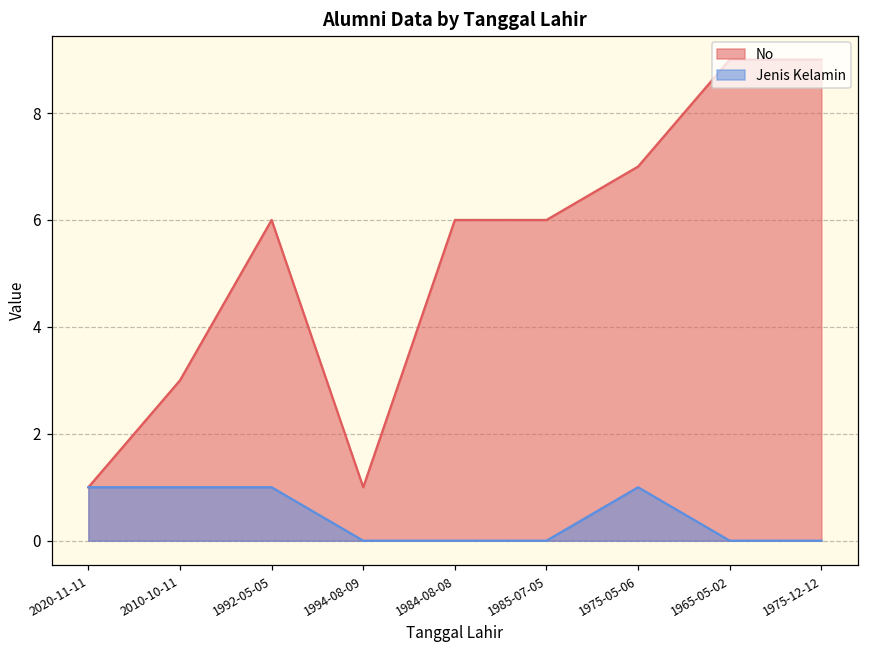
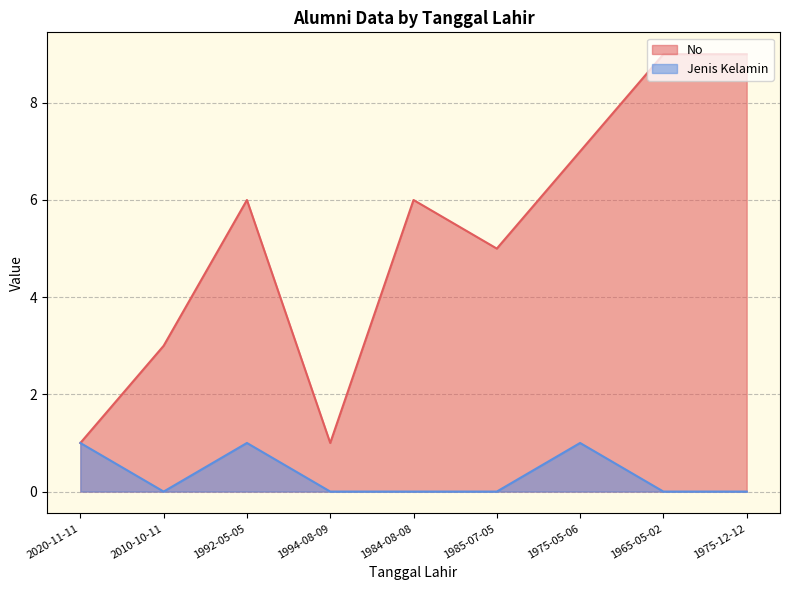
  {
    "No": {
      "2010-10-11": 3,
      "1992-05-05": 6,
      "1994-08-09": 1,
      "1984-08-08": 6,
-     "1985-07-05": 6,
+     "1985-07-05": 5,
      "1975-05-06": 7
    },
    "Jenis Kelamin": {
-     "2010-10-11": 1,
+     "2010-10-11": 0,
      "1992-05-05": 1,
      "1994-08-09": 0,
      "1984-08-08": 0,
      "1985-07-05": 0,
      "1975-05-06": 1,
      "1965-05-02": 0,
      "1975-12-12": 0
    }
  }
